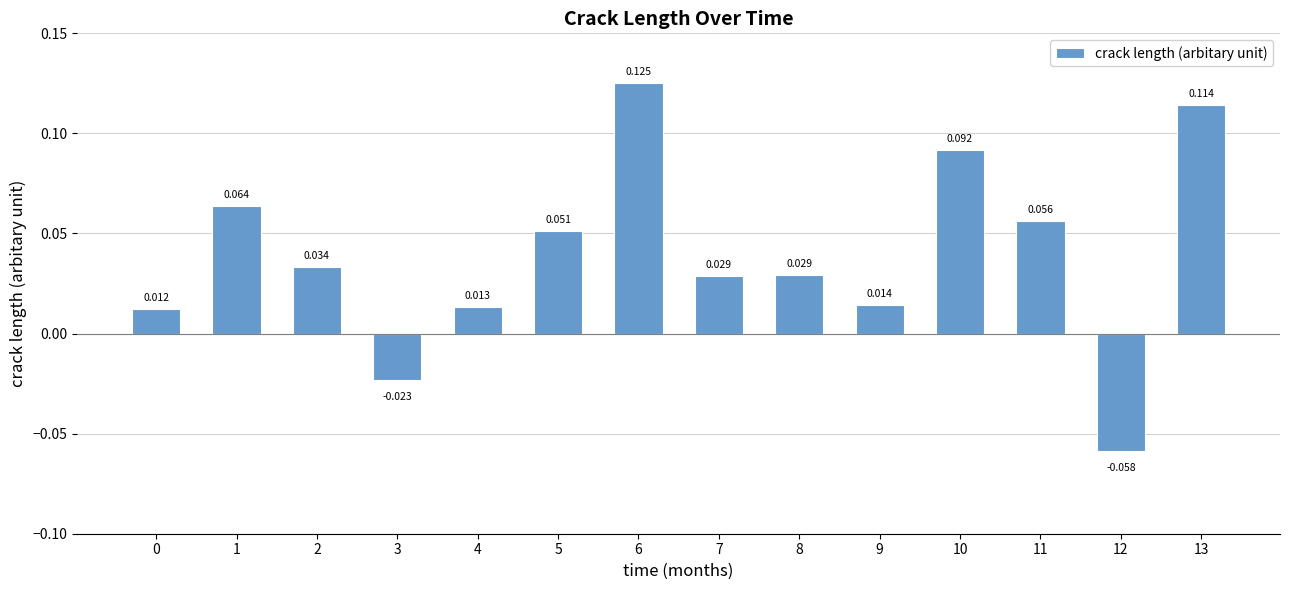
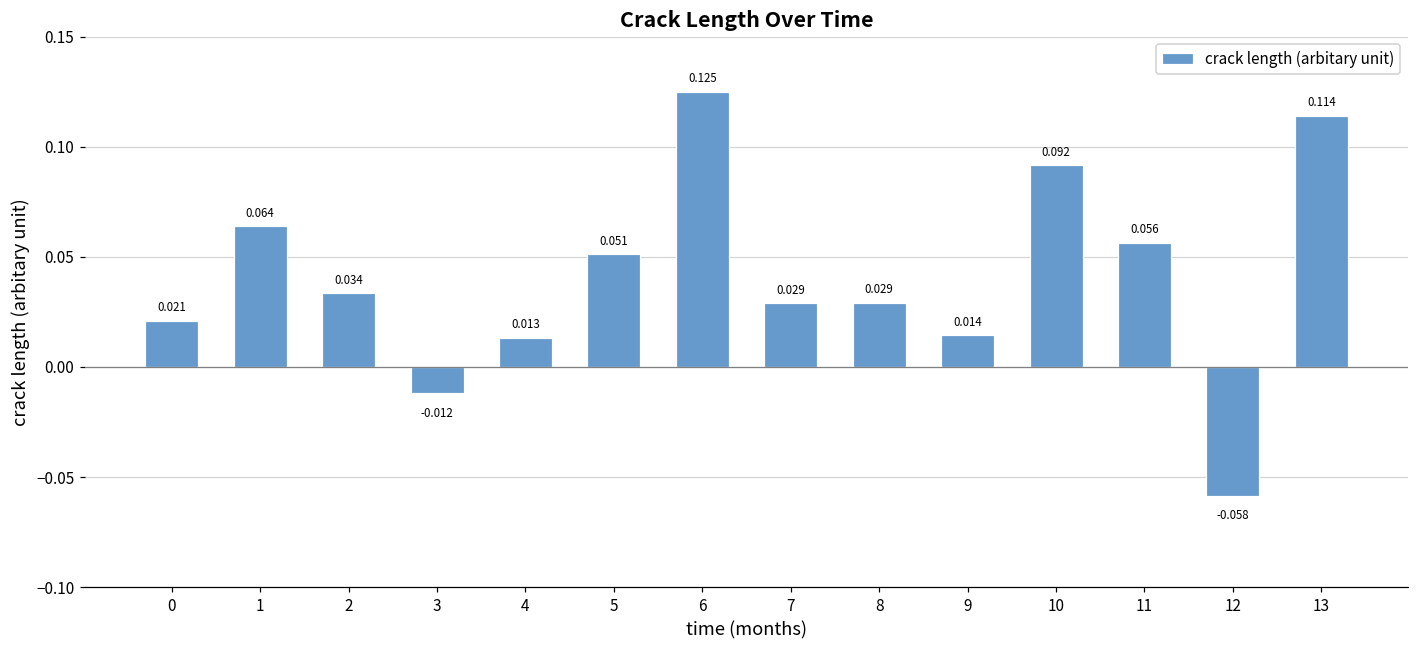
  {
-   "0": 0.012,
+   "0": 0.021,
    "1": 0.064,
    "2": 0.034,
-   "3": -0.023,
+   "3": -0.012,
    "4": 0.013,
    "5": 0.051,
    "6": 0.125,
    "7": 0.029,
    "8": 0.029,
    "9": 0.014,
    "10": 0.092,
    "11": 0.056,
    "12": -0.058,
    "13": 0.114
  }
